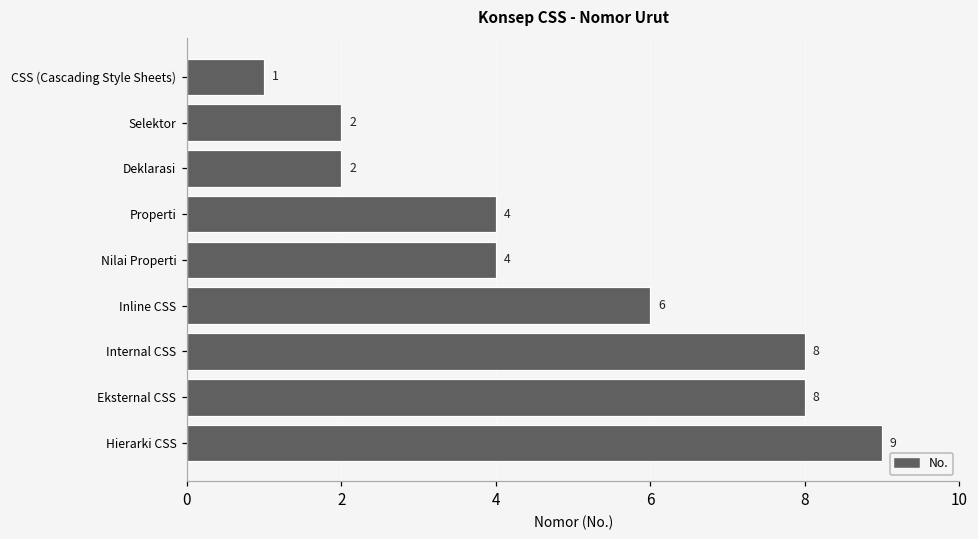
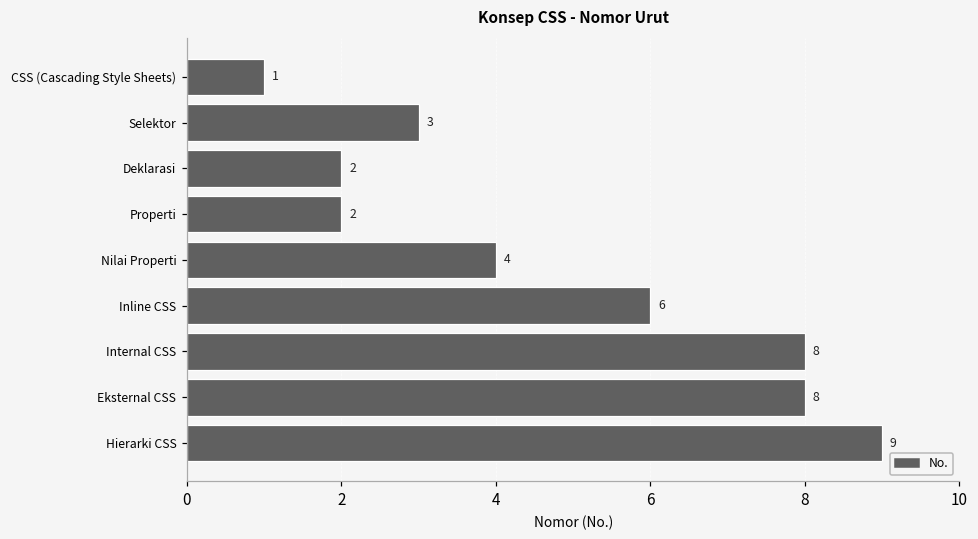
  {
    "CSS (Cascading Style Sheets)": 1,
-   "Selektor": 2,
+   "Selektor": 3,
    "Deklarasi": 2,
-   "Properti": 4,
+   "Properti": 2,
    "Nilai Properti": 4,
    "Inline CSS": 6,
    "Internal CSS": 8,
    "Eksternal CSS": 8,
    "Hierarki CSS": 9
  }
